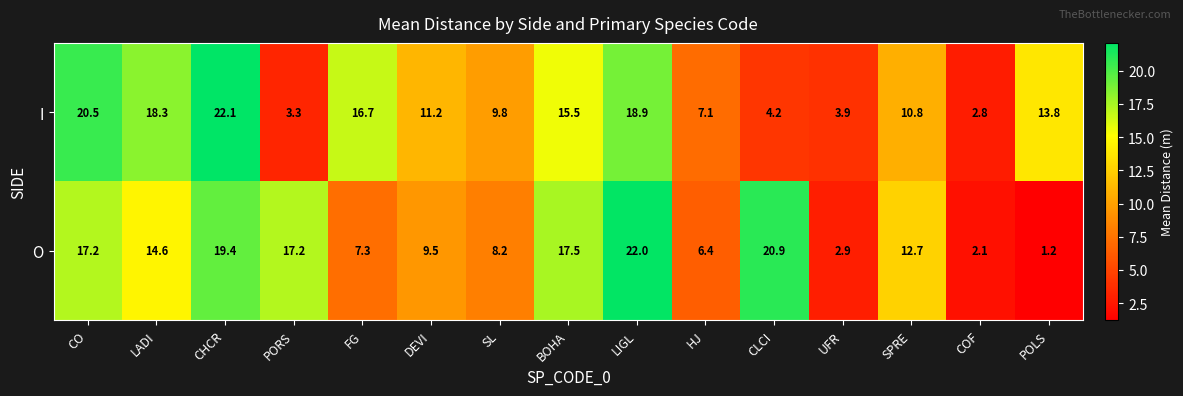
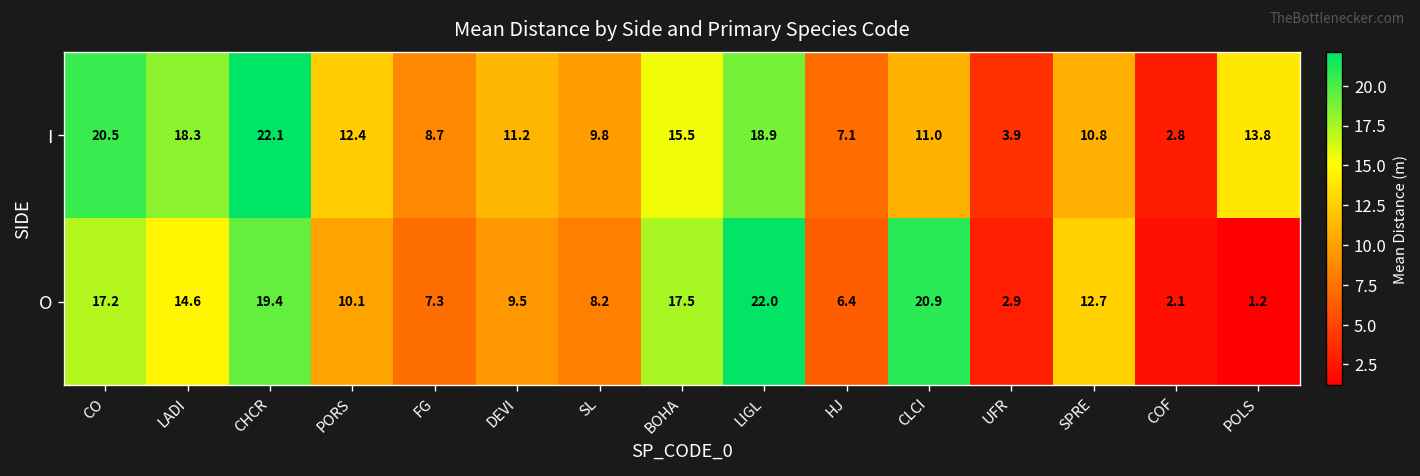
  {
    "I": {
      "CO": 20.5,
      "LADI": 18.3,
      "CHCR": 22.1,
-     "PORS": 3.3,
-     "FG": 16.7,
+     "PORS": 12.4,
+     "FG": 8.7,
      "DEVI": 11.2,
      "SL": 9.8,
      "BOHA": 15.5,
      "LIGL": 18.9,
      "HJ": 7.1,
-     "CLCI": 4.2,
+     "CLCI": 11.0,
      "UFR": 3.9,
      "SPRE": 10.8,
      "COF": 2.8,
      "POLS": 13.8
    },
    "O": {
      "CO": 17.2,
      "LADI": 14.6,
      "CHCR": 19.4,
-     "PORS": 17.2,
+     "PORS": 10.1,
      "FG": 7.3,
      "DEVI": 9.5,
      "SL": 8.2,
      "BOHA": 17.5,
      "LIGL": 22.0,
      "HJ": 6.4,
      "CLCI": 20.9,
      "UFR": 2.9,
      "SPRE": 12.7,
      "COF": 2.1,
      "POLS": 1.2
    }
  }
